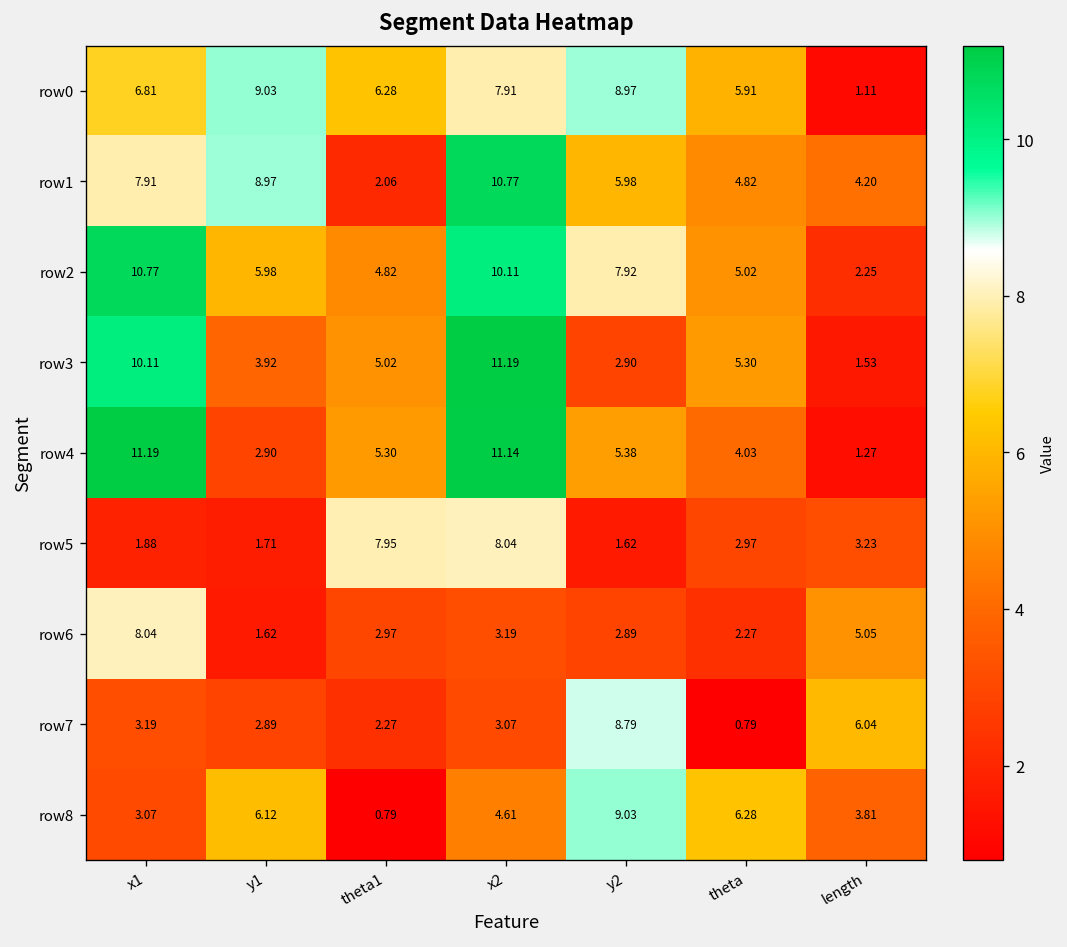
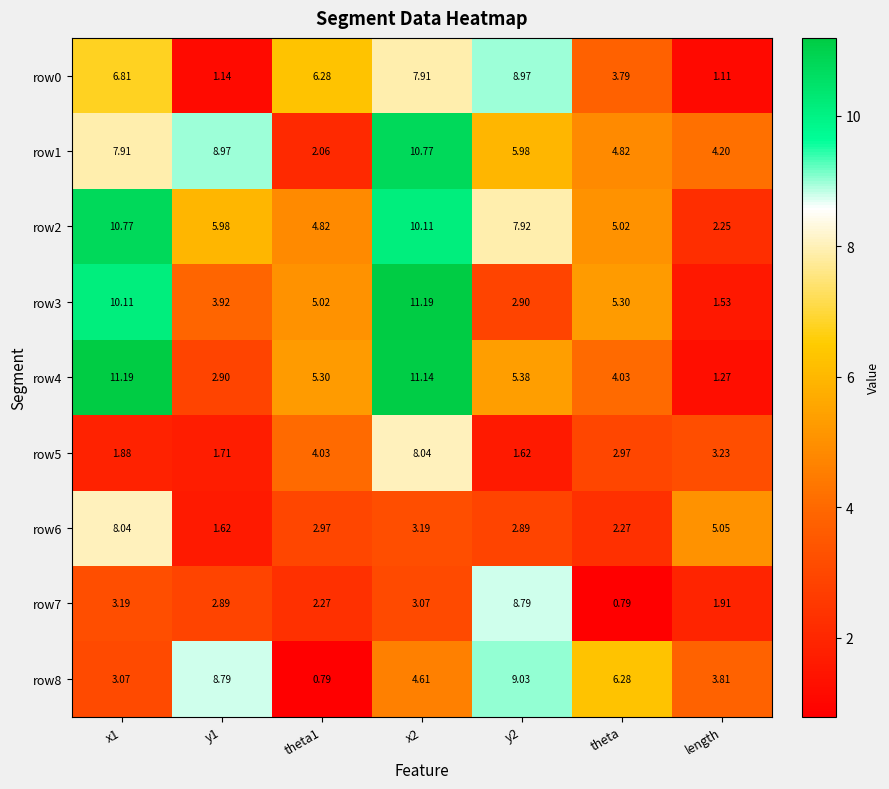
  {
    "row0": {
      "x1": 6.81,
-     "y1": 9.03,
+     "y1": 1.14,
      "theta1": 6.28,
      "x2": 7.91,
      "y2": 8.97,
-     "theta": 5.91,
+     "theta": 3.79,
      "length": 1.11
    },
    "row1": {
      "x1": 7.91,
      "y1": 8.97,
      "theta1": 2.06,
      "x2": 10.77,
      "y2": 5.98,
      "theta": 4.82,
      "length": 4.20
    },
    "row2": {
      "x1": 10.77,
      "y1": 5.98,
      "theta1": 4.82,
      "x2": 10.11,
      "y2": 7.92,
      "theta": 5.02,
      "length": 2.25
    },
    "row3": {
      "x1": 10.11,
      "y1": 3.92,
      "theta1": 5.02,
      "x2": 11.19,
      "y2": 2.90,
      "theta": 5.30,
      "length": 1.53
    },
    "row4": {
      "x1": 11.19,
      "y1": 2.90,
      "theta1": 5.30,
      "x2": 11.14,
      "y2": 5.38,
      "theta": 4.03,
      "length": 1.27
    },
    "row5": {
      "x1": 1.88,
      "y1": 1.71,
-     "theta1": 7.95,
+     "theta1": 4.03,
      "x2": 8.04,
      "y2": 1.62,
      "theta": 2.97,
      "length": 3.23
    },
    "row6": {
      "x1": 8.04,
      "y1": 1.62,
      "theta1": 2.97,
      "x2": 3.19,
      "y2": 2.89,
      "theta": 2.27,
      "length": 5.05
    },
    "row7": {
      "x1": 3.19,
      "y1": 2.89,
      "theta1": 2.27,
      "x2": 3.07,
      "y2": 8.79,
      "theta": 0.79,
-     "length": 6.04
+     "length": 1.91
    },
    "row8": {
      "x1": 3.07,
-     "y1": 6.12,
+     "y1": 8.79,
      "theta1": 0.79,
      "x2": 4.61,
      "y2": 9.03,
      "theta": 6.28,
      "length": 3.81
    }
  }
